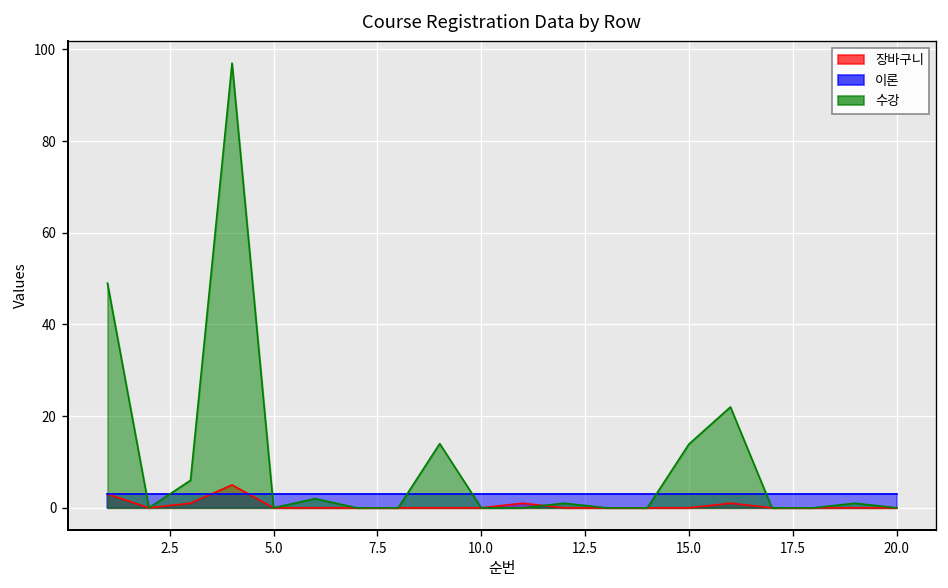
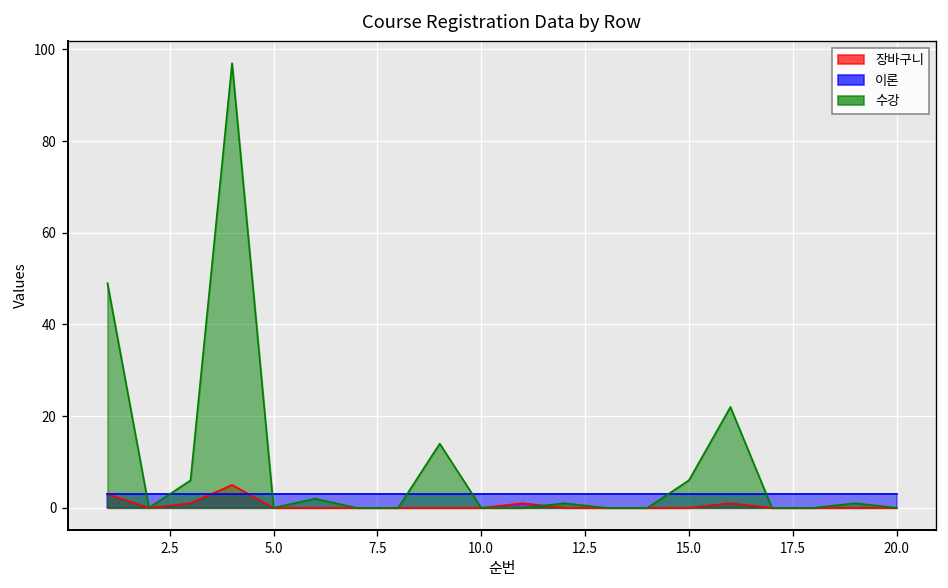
  {
    "장바구니": {
      "15.0": 0
    },
    "이론": {
      "5.0": 3,
      "10.0": 3,
      "15.0": 3,
      "20.0": 3
    },
    "수강": {
-     "15.0": 14
+     "15.0": 6
    }
  }
